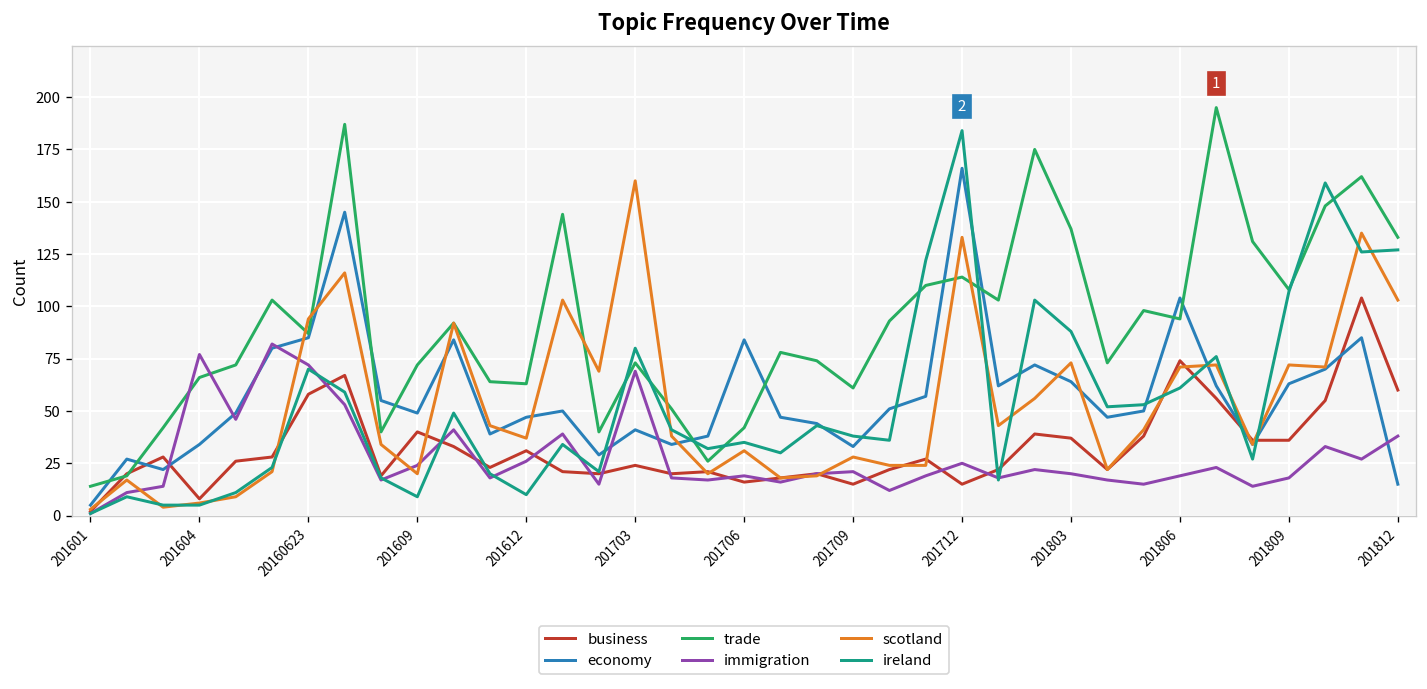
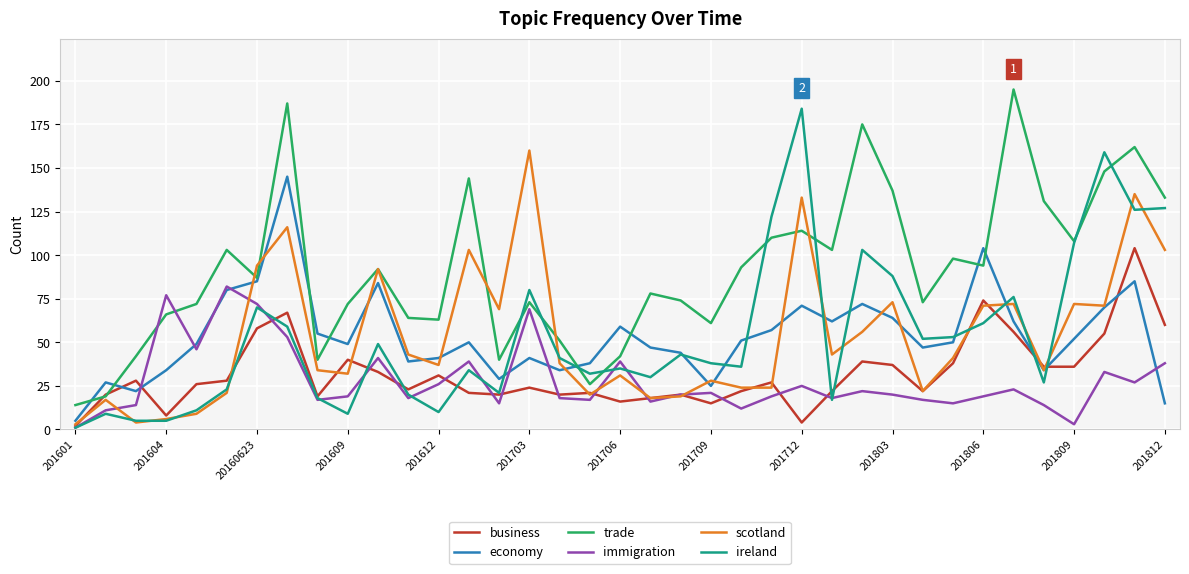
  {
    "business": {
      "201604": 8,
      "20160623": 58,
      "201609": 40,
      "201612": 31,
      "201703": 24,
      "201706": 16,
      "201709": 15,
-     "201712": 15,
+     "201712": 4,
      "201803": 37,
      "201806": 74,
      "201809": 36,
      "201812": 60
    },
    "economy": {
      "201601": 5,
      "201604": 34,
      "20160623": 85,
      "201609": 49,
-     "201612": 47,
+     "201612": 41,
      "201703": 41,
-     "201706": 84,
-     "201709": 33,
-     "201712": 166,
+     "201706": 59,
+     "201709": 25,
+     "201712": 71,
      "201803": 64,
      "201806": 104,
-     "201809": 63,
+     "201809": 52,
      "201812": 15
    },
    "immigration": {
      "201604": 77,
      "20160623": 72,
-     "201609": 24,
+     "201609": 19,
      "201612": 26,
      "201703": 69,
-     "201706": 19,
+     "201706": 39,
      "201709": 21,
      "201712": 25,
      "201803": 20,
      "201806": 19,
-     "201809": 18,
+     "201809": 3,
      "201812": 38
    },
    "scotland": {
      "20160623": 94,
-     "201609": 20,
+     "201609": 32,
      "201612": 37,
      "201703": 160,
      "201706": 31,
      "201709": 28,
      "201712": 133,
      "201803": 73,
      "201806": 71,
      "201809": 72,
      "201812": 103
    }
  }
